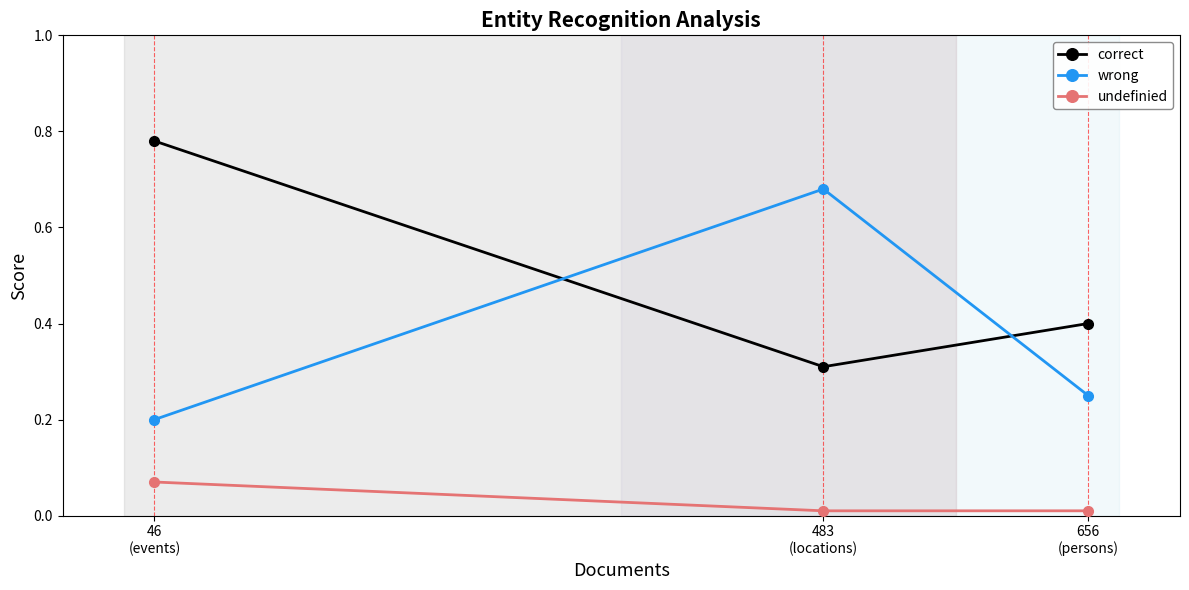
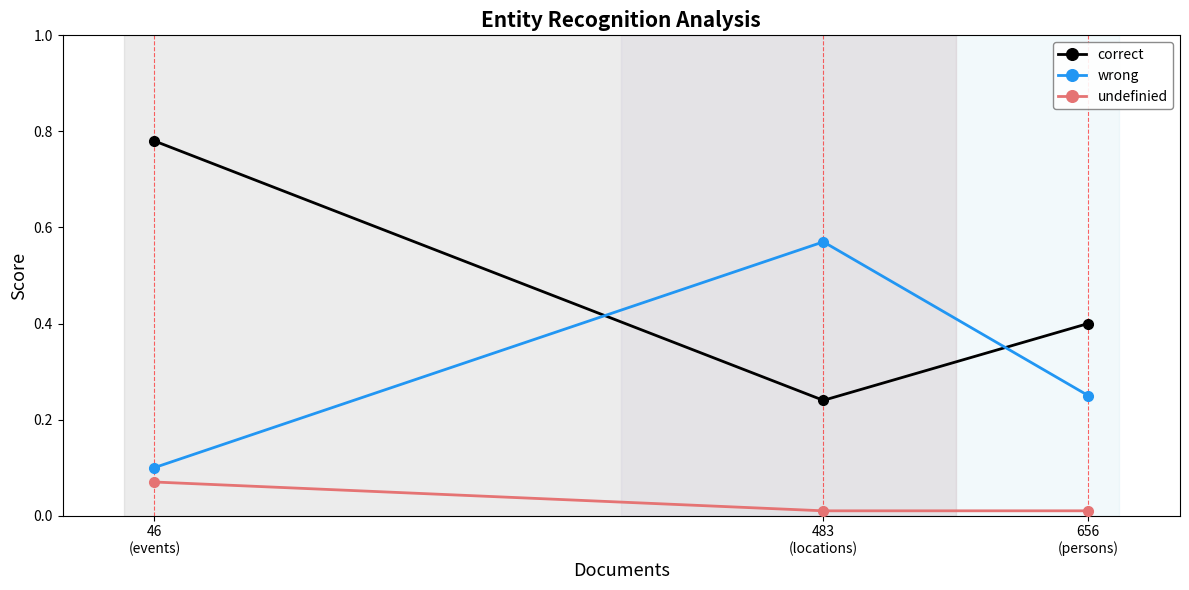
  {
    "correct": {
      "46 (events)": 0.78,
-     "483 (locations)": 0.31,
+     "483 (locations)": 0.24,
      "656 (persons)": 0.40
    },
    "wrong": {
-     "46 (events)": 0.2,
-     "483 (locations)": 0.68,
+     "46 (events)": 0.1,
+     "483 (locations)": 0.57,
      "656 (persons)": 0.25
    },
    "undefinied": {
      "46 (events)": 0.07,
      "483 (locations)": 0.01,
      "656 (persons)": 0.01
    }
  }
